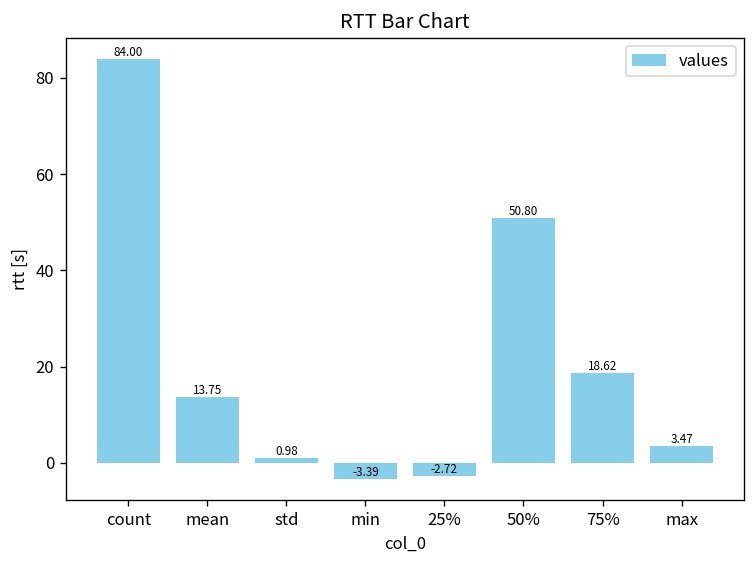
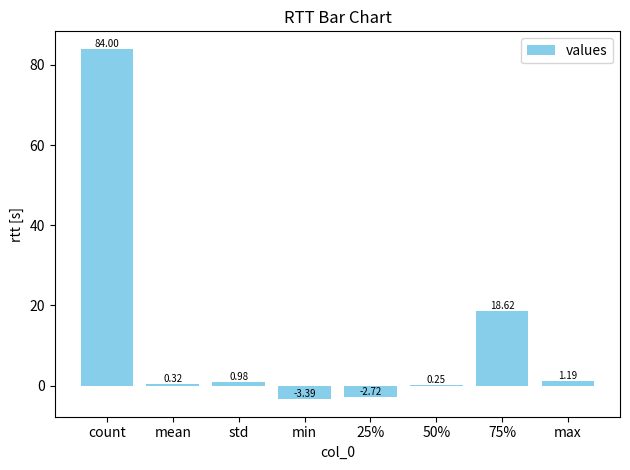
  {
    "count": 84.00,
-   "mean": 13.75,
+   "mean": 0.32,
    "std": 0.98,
    "min": -3.39,
    "25%": -2.72,
-   "50%": 50.80,
+   "50%": 0.25,
    "75%": 18.62,
-   "max": 3.47
+   "max": 1.19
  }
